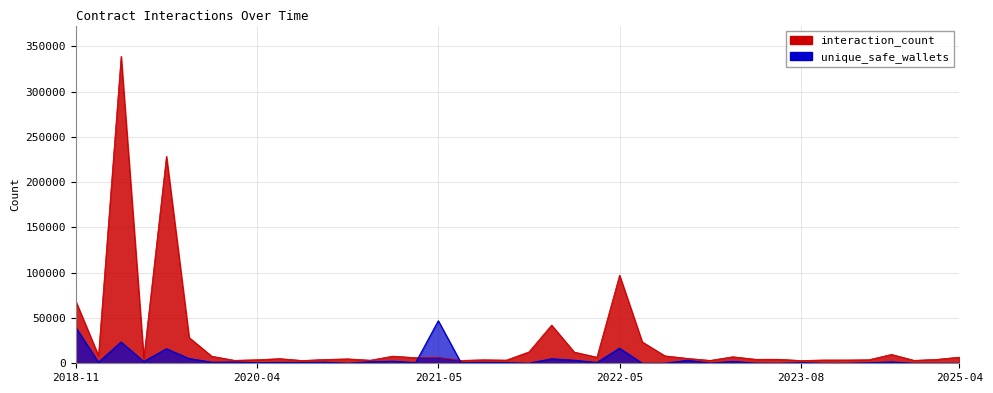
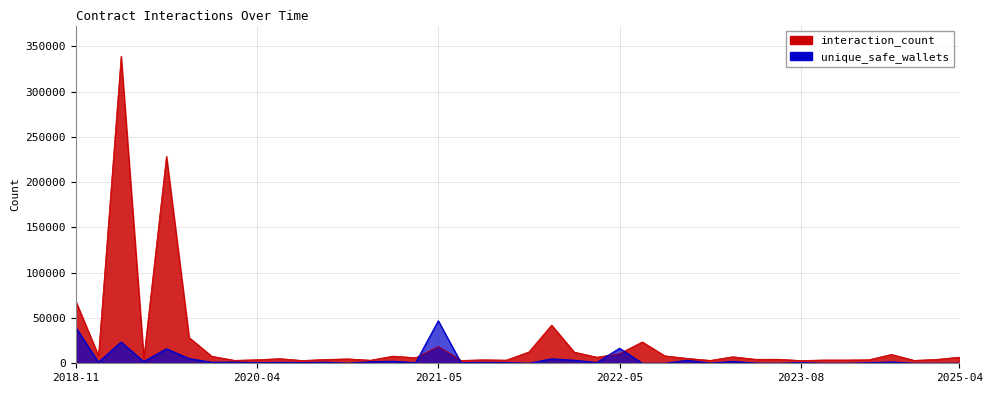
  {
    "interaction_count": {
      "2018-11": 70000,
      "2020-04": 0,
-     "2021-05": 10000,
-     "2022-05": 100000,
+     "2021-05": 20000,
+     "2022-05": 10000,
      "2025-04": 10000
    },
    "unique_safe_wallets": {
      "2018-11": 40000,
      "2020-04": 0,
      "2021-05": 50000,
      "2022-05": 20000,
      "2025-04": 0
    }
  }
